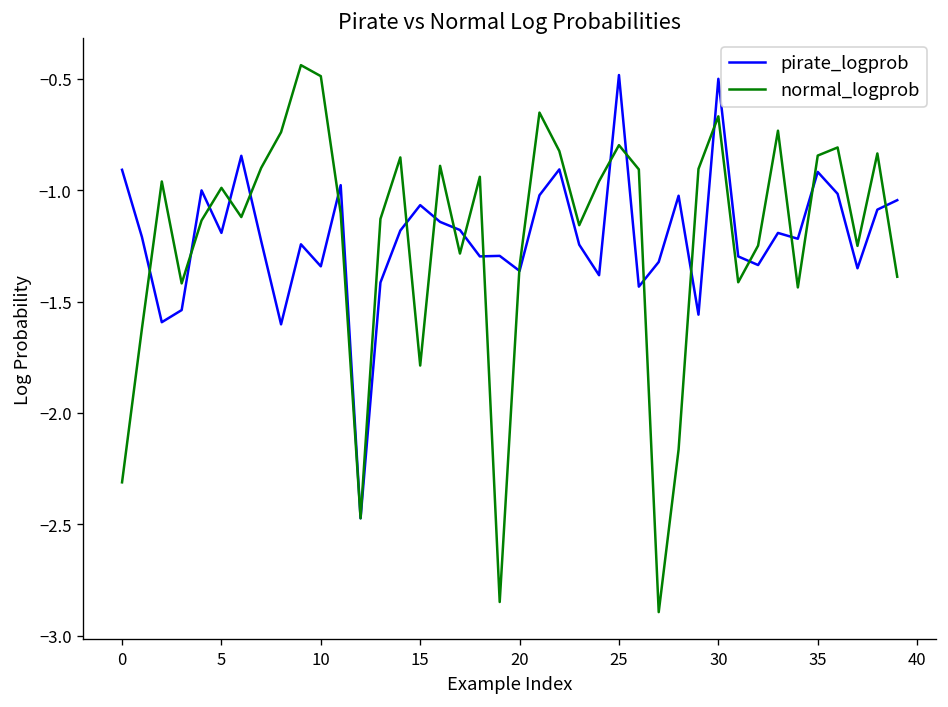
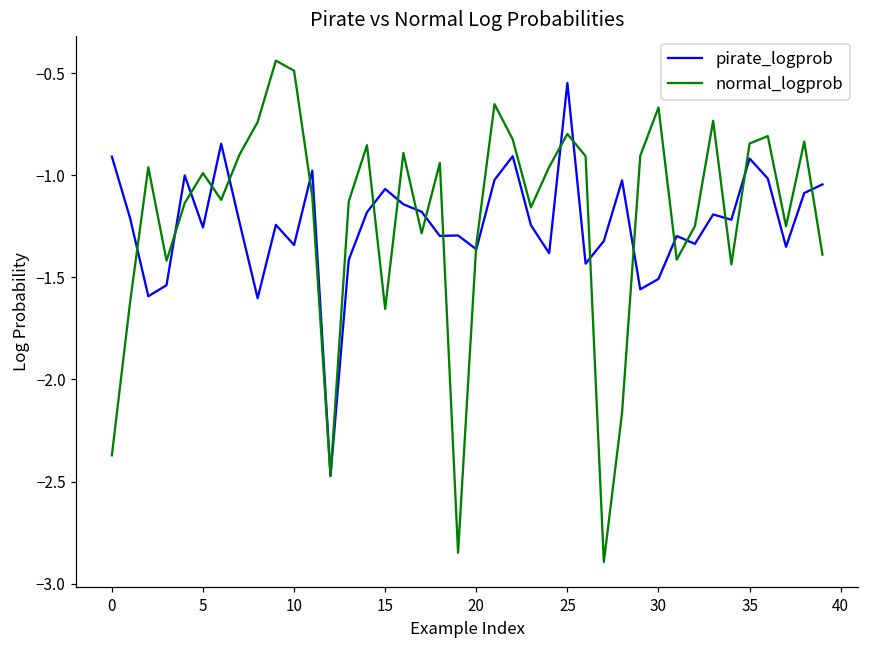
  {
    "pirate_logprob": {
      "0": -0.91,
-     "5": -1.19,
+     "5": -1.26,
      "10": -1.34,
      "15": -1.07,
      "20": -1.36,
-     "25": -0.48,
-     "30": -0.50,
+     "25": -0.55,
+     "30": -1.51,
      "35": -0.92
    },
    "normal_logprob": {
-     "0": -2.31,
+     "0": -2.37,
      "5": -0.99,
      "10": -0.49,
-     "15": -1.79,
+     "15": -1.65,
      "20": -1.34,
      "25": -0.80,
      "30": -0.67,
      "35": -0.85
    }
  }
